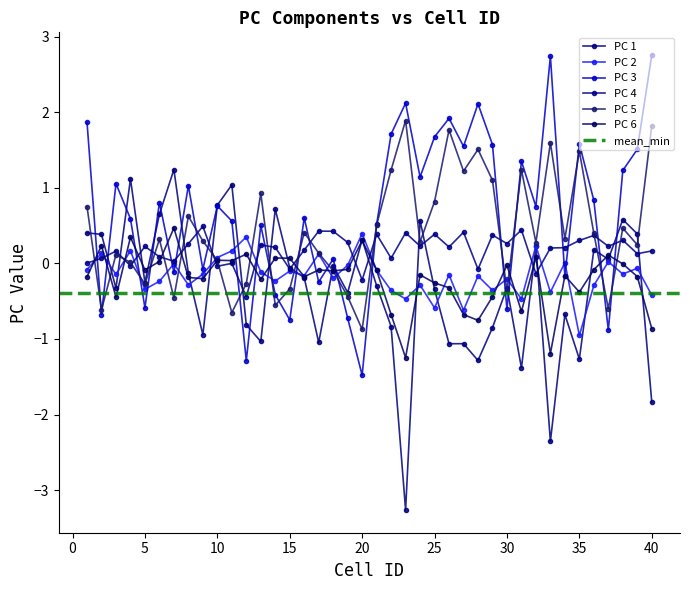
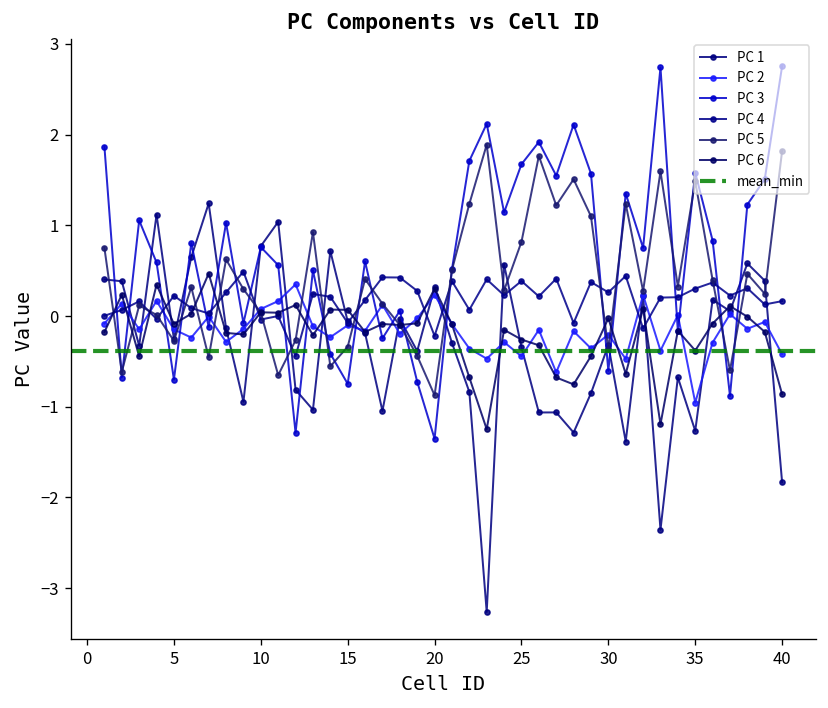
  {
    "PC 2": {
-     "5": -0.3,
+     "5": -0.1,
      "10": 0.1,
-     "20": 0.4,
-     "25": -0.6,
+     "20": 0.2,
+     "25": -0.4,
      "30": -0.2,
      "35": -1.0,
      "40": -0.4
    },
    "PC 3": {
-     "5": -0.6,
+     "5": -0.7,
      "15": -0.7,
-     "20": -1.5,
+     "20": -1.4,
      "25": 1.7,
      "30": -0.6
    }
  }
